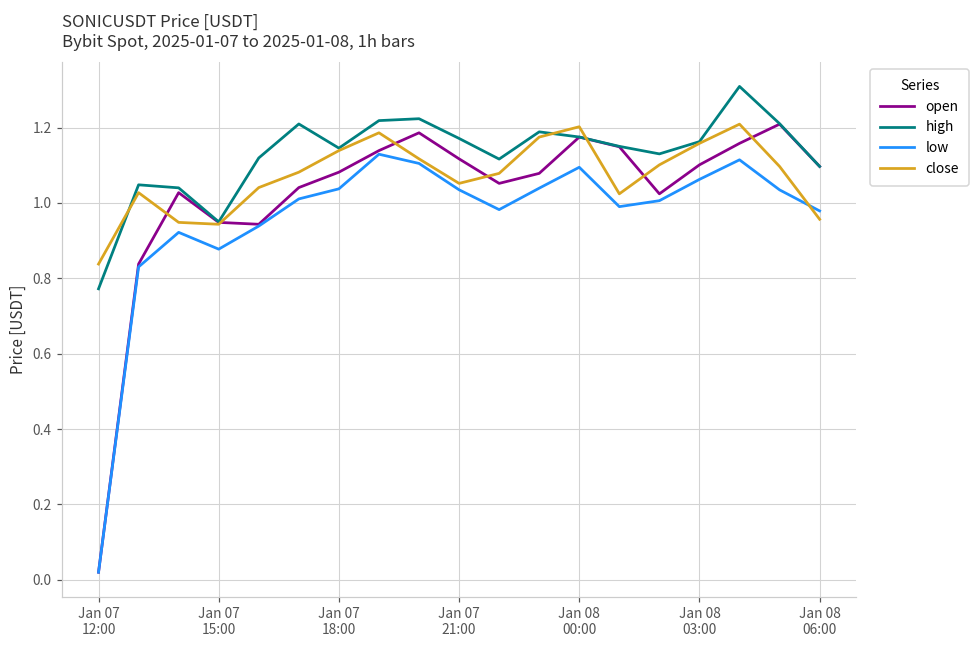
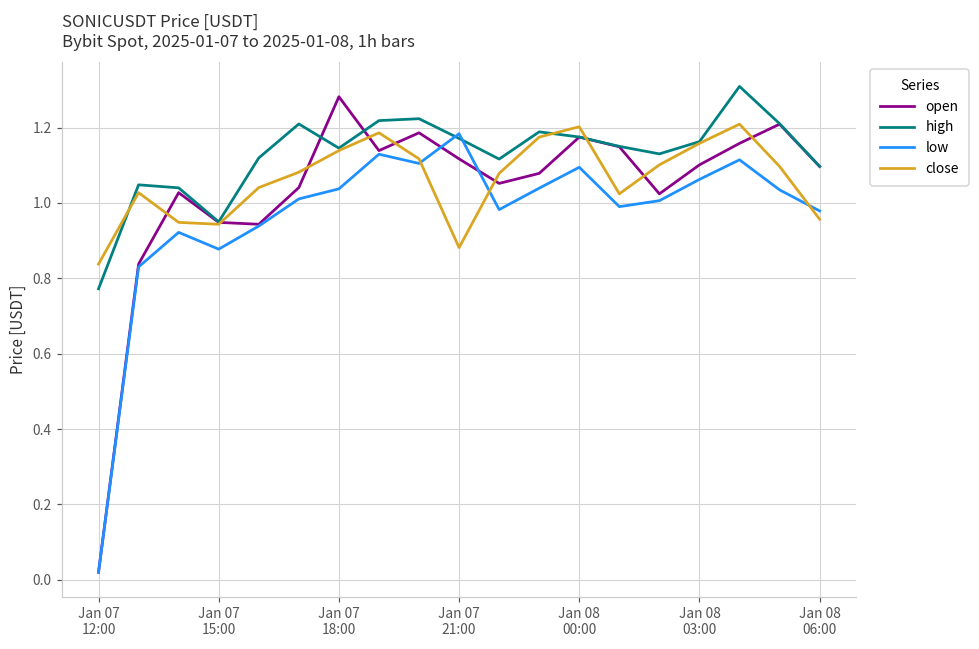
  {
    "open": {
-     "Jan 07 18:00": 1.08,
+     "Jan 07 18:00": 1.28,
      "Jan 07 21:00": 1.12,
      "Jan 08 03:00": 1.10
    },
    "high": {
      "Jan 07 12:00": 0.77,
      "Jan 07 21:00": 1.17
    },
    "low": {
      "Jan 07 15:00": 0.88,
      "Jan 07 18:00": 1.04,
-     "Jan 07 21:00": 1.03,
+     "Jan 07 21:00": 1.18,
      "Jan 08 00:00": 1.09,
      "Jan 08 03:00": 1.06,
      "Jan 08 06:00": 0.98
    },
    "close": {
      "Jan 07 12:00": 0.84,
-     "Jan 07 21:00": 1.05,
+     "Jan 07 21:00": 0.88,
      "Jan 08 00:00": 1.20,
      "Jan 08 06:00": 0.96
    }
  }
